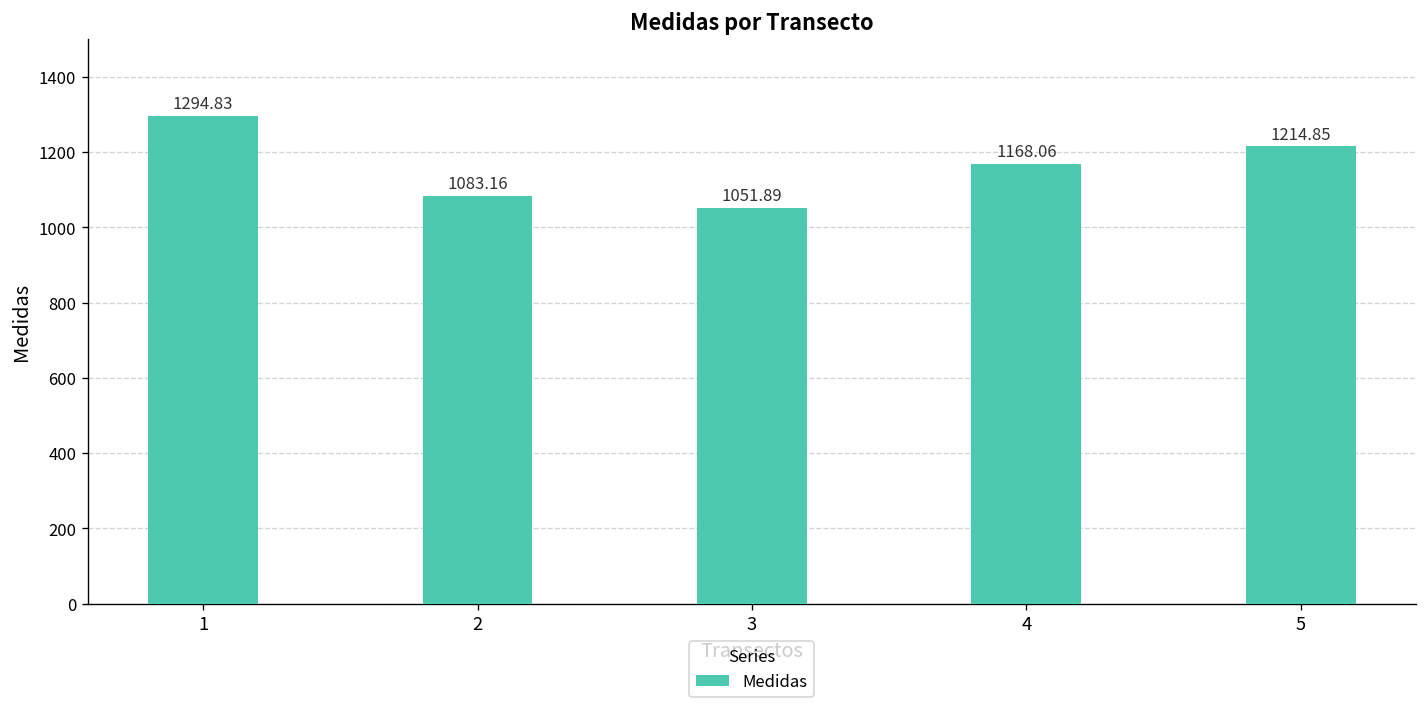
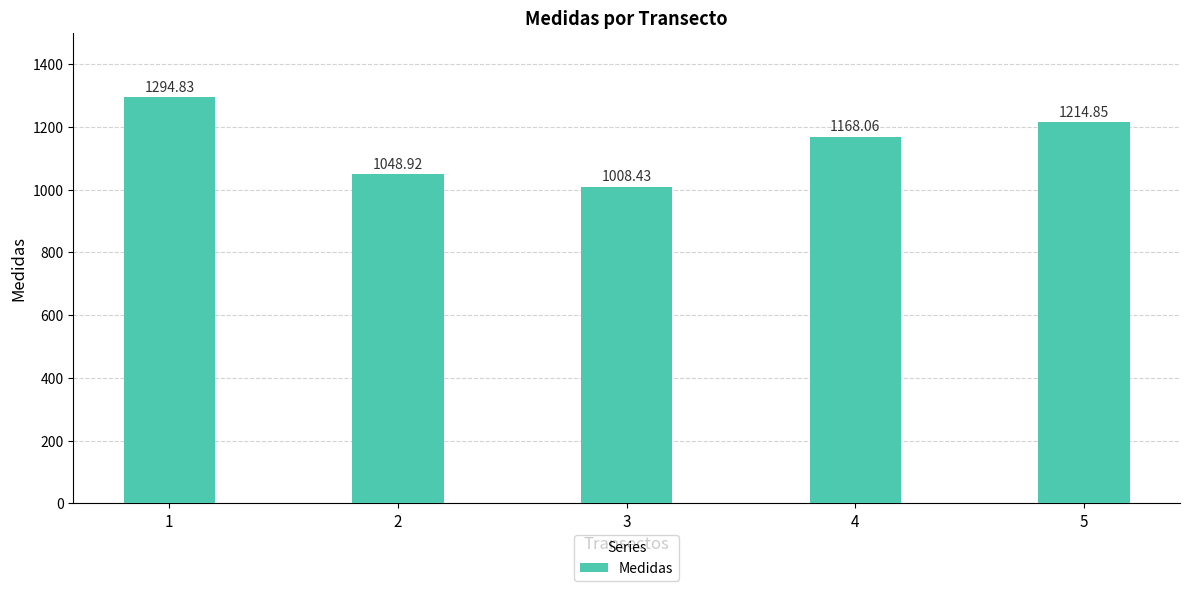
  {
    "1": 1294.83,
-   "2": 1083.16,
-   "3": 1051.89,
+   "2": 1048.92,
+   "3": 1008.43,
    "4": 1168.06,
    "5": 1214.85
  }
